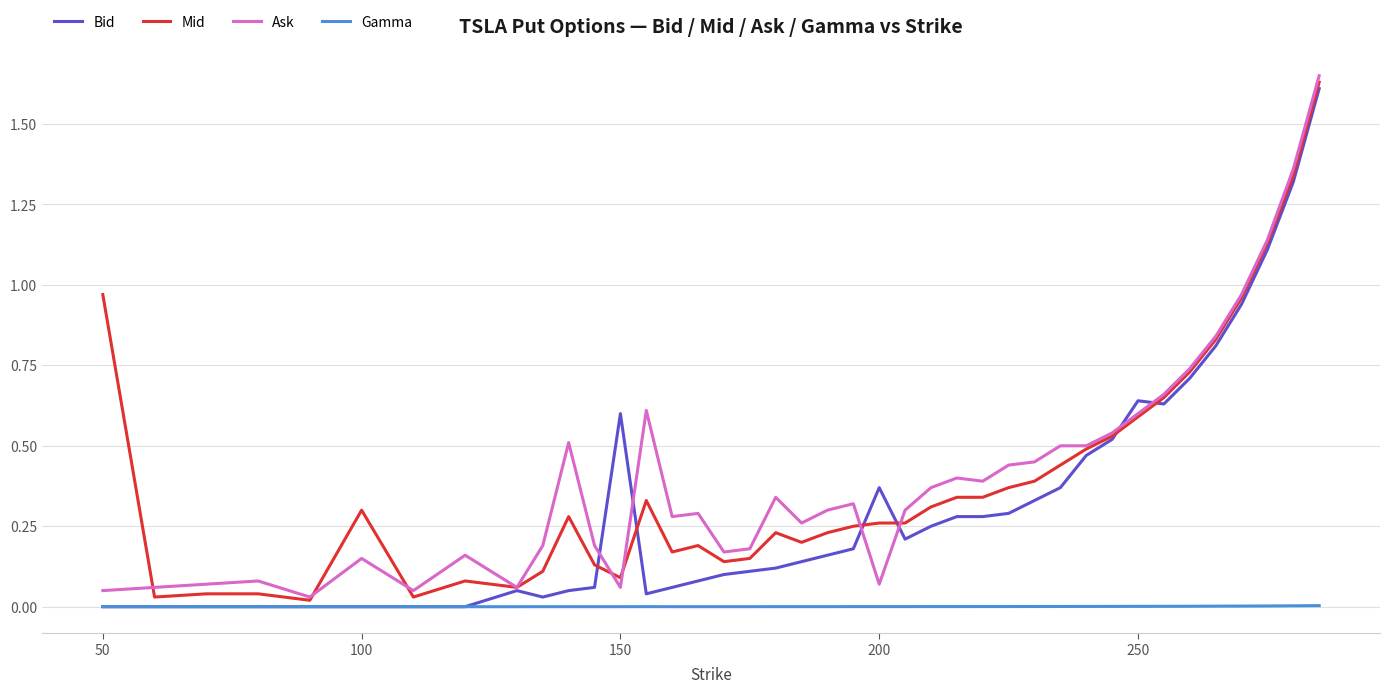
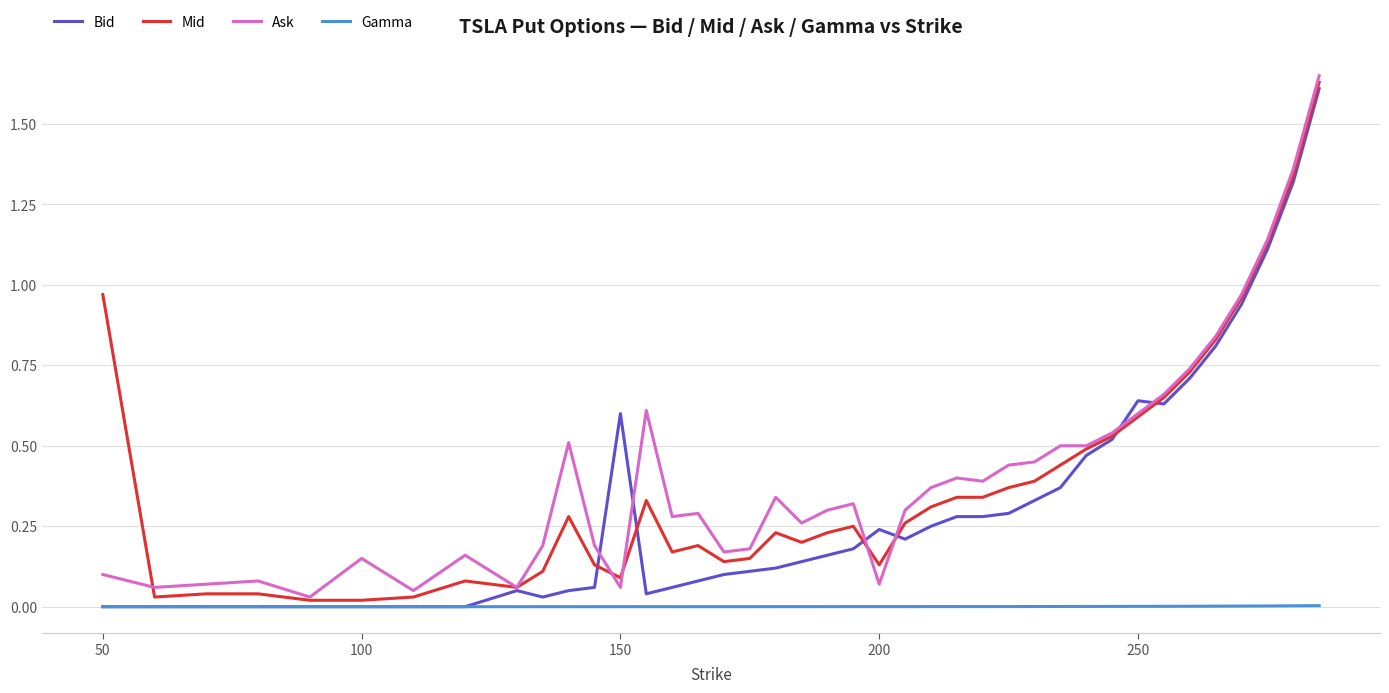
  {
    "Bid": {
      "150": 0.60,
-     "200": 0.37,
+     "200": 0.24,
      "250": 0.64
    },
    "Mid": {
      "50": 0.97,
-     "100": 0.30,
+     "100": 0.02,
      "150": 0.09,
-     "200": 0.26,
+     "200": 0.13,
      "250": 0.59
    },
    "Ask": {
-     "50": 0.05,
+     "50": 0.10,
      "100": 0.15,
      "150": 0.06,
      "200": 0.07,
      "250": 0.60
    },
    "Gamma": {
      "150": 0.00,
      "200": 0.00,
      "250": 0.00
    }
  }
